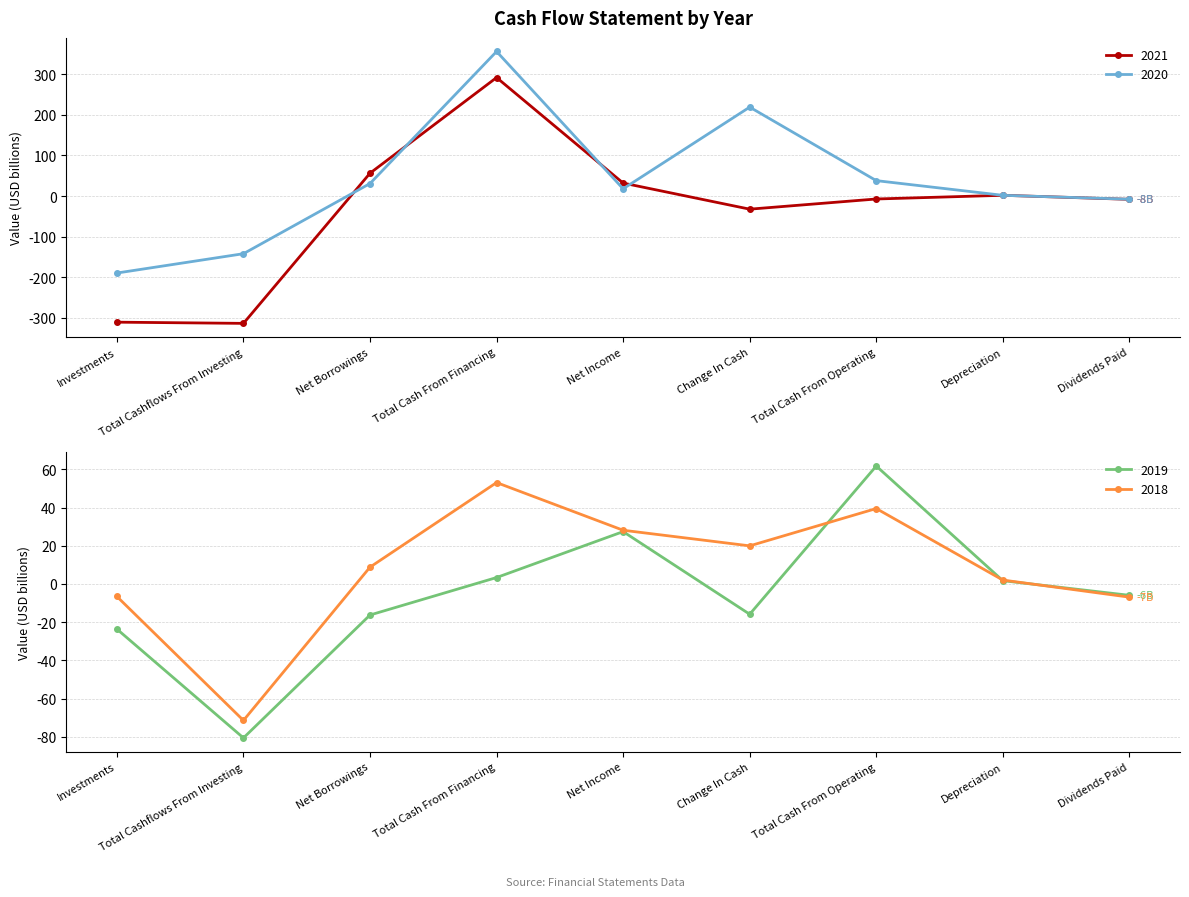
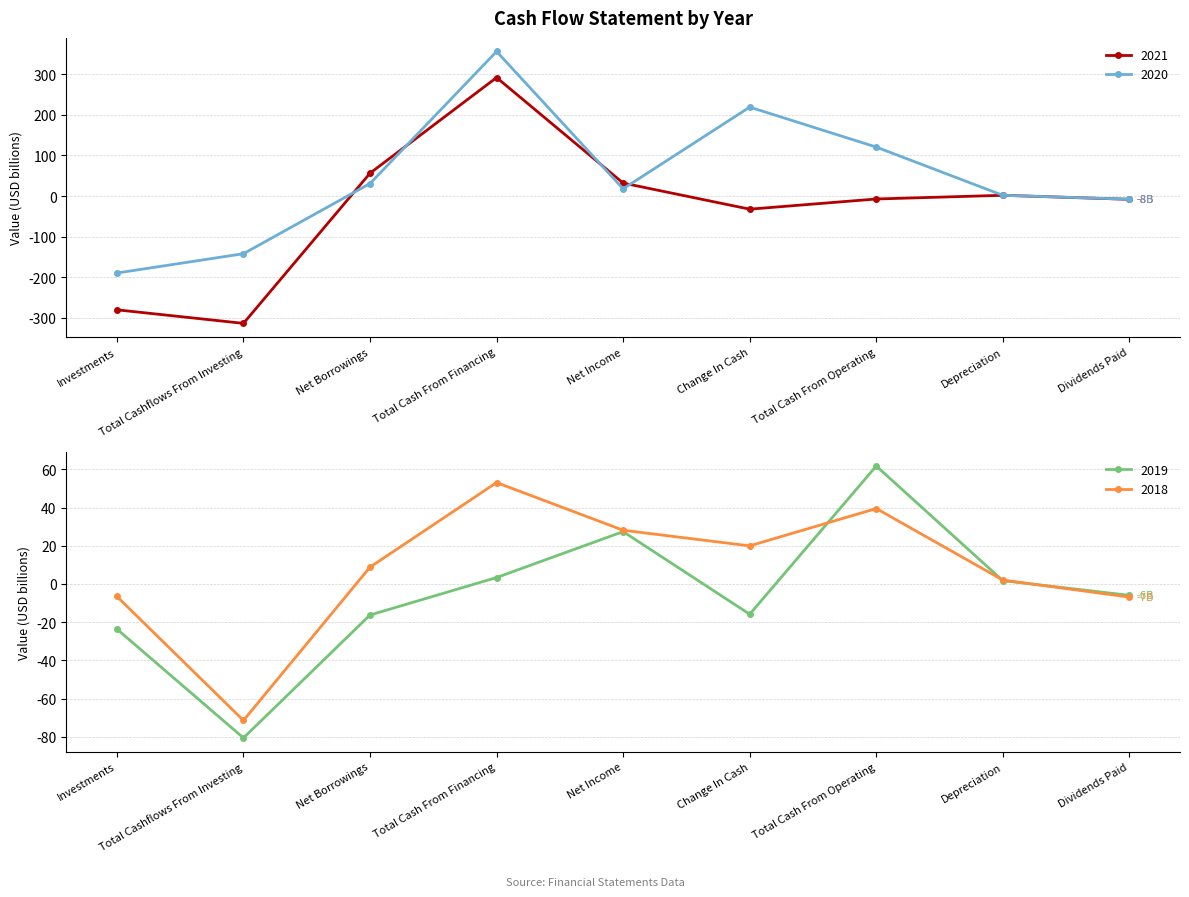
  {
    "Cash Flow Statement by Year": {
      "2021": {
-       "Investments": -310,
+       "Investments": -280,
        "Total Cashflows From Investing": -310,
        "Net Borrowings": 60,
        "Total Cash From Financing": 290,
        "Net Income": 30,
        "Change In Cash": -30,
        "Total Cash From Operating": -10
      },
      "2020": {
        "Investments": -190,
        "Total Cashflows From Investing": -140,
        "Net Borrowings": 30,
        "Total Cash From Financing": 360,
        "Net Income": 20,
        "Change In Cash": 220,
-       "Total Cash From Operating": 40
+       "Total Cash From Operating": 120
      }
    }
  }
